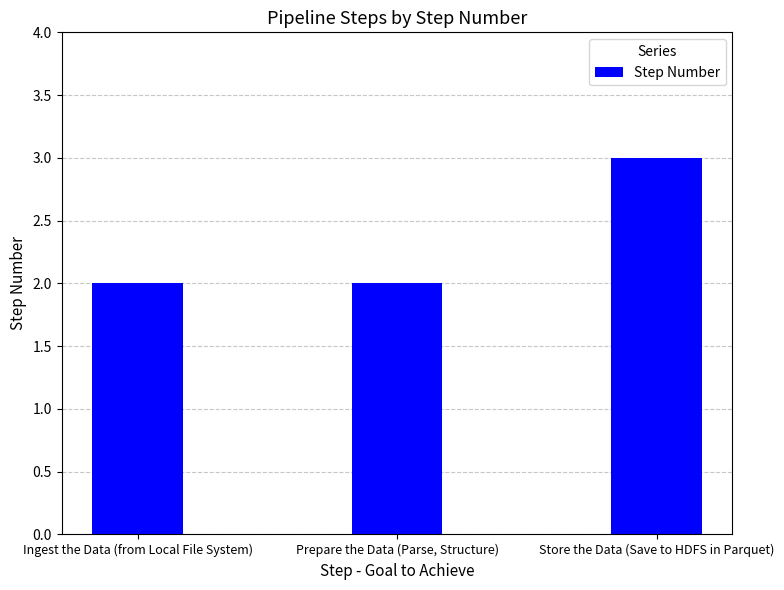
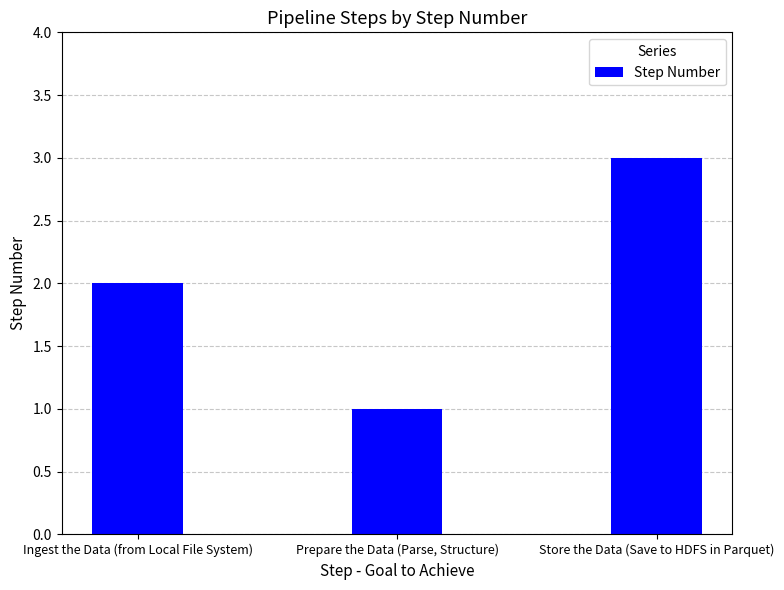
  {
    "Ingest the Data (from Local File System)": 2,
-   "Prepare the Data (Parse, Structure)": 2,
+   "Prepare the Data (Parse, Structure)": 1,
    "Store the Data (Save to HDFS in Parquet)": 3
  }
